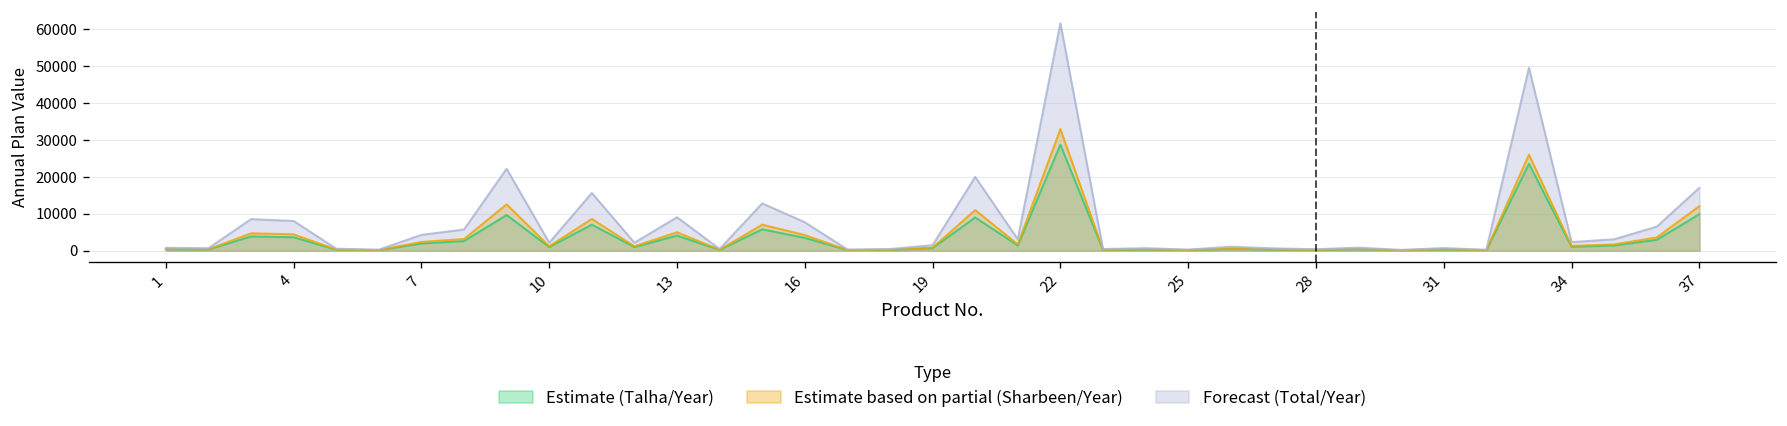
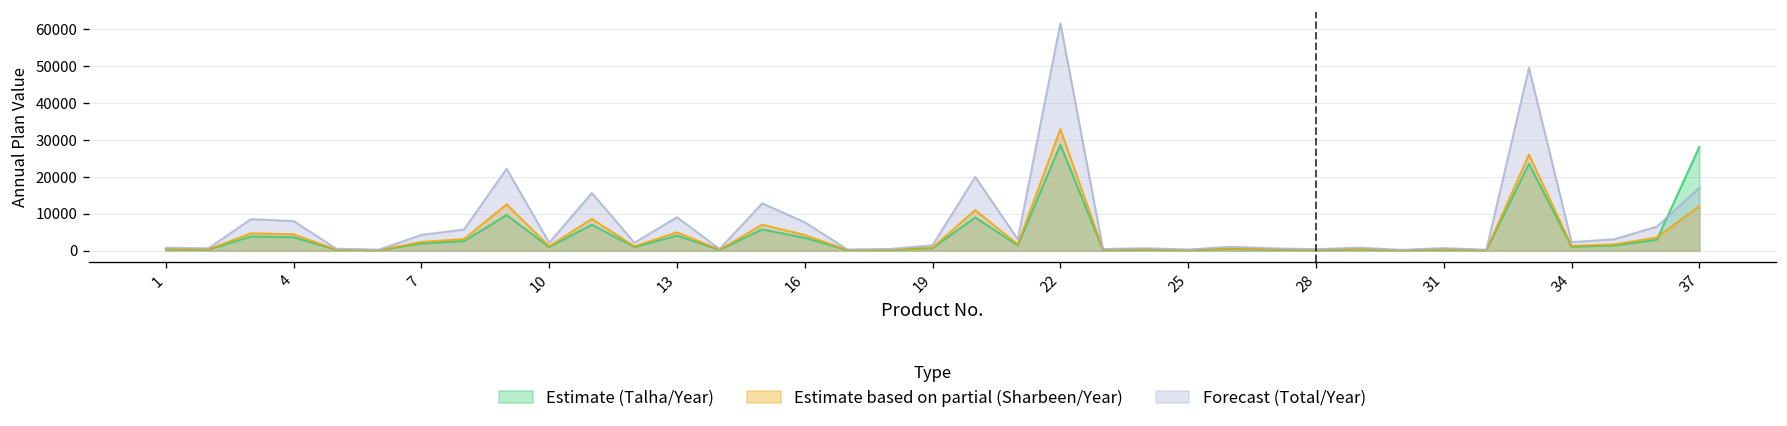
  {
    "Estimate (Talha/Year)": {
-     "37": 10000
+     "37": 28000
    },
    "Estimate based on partial (Sharbeen/Year)": {
      "37": 12000
    },
    "Forecast (Total/Year)": {
      "37": 17000
    }
  }
